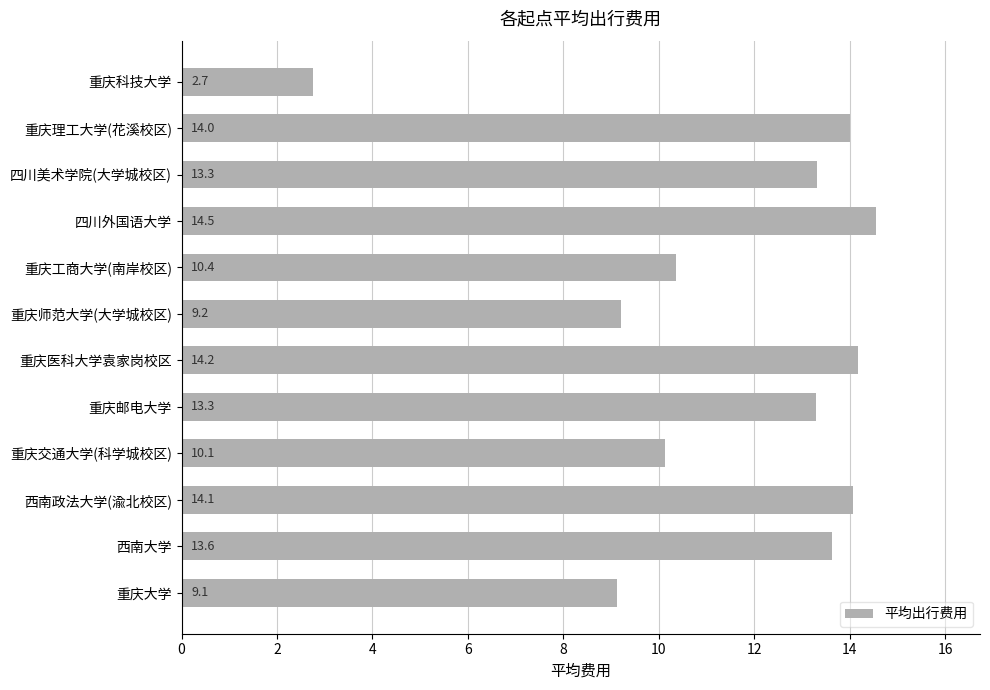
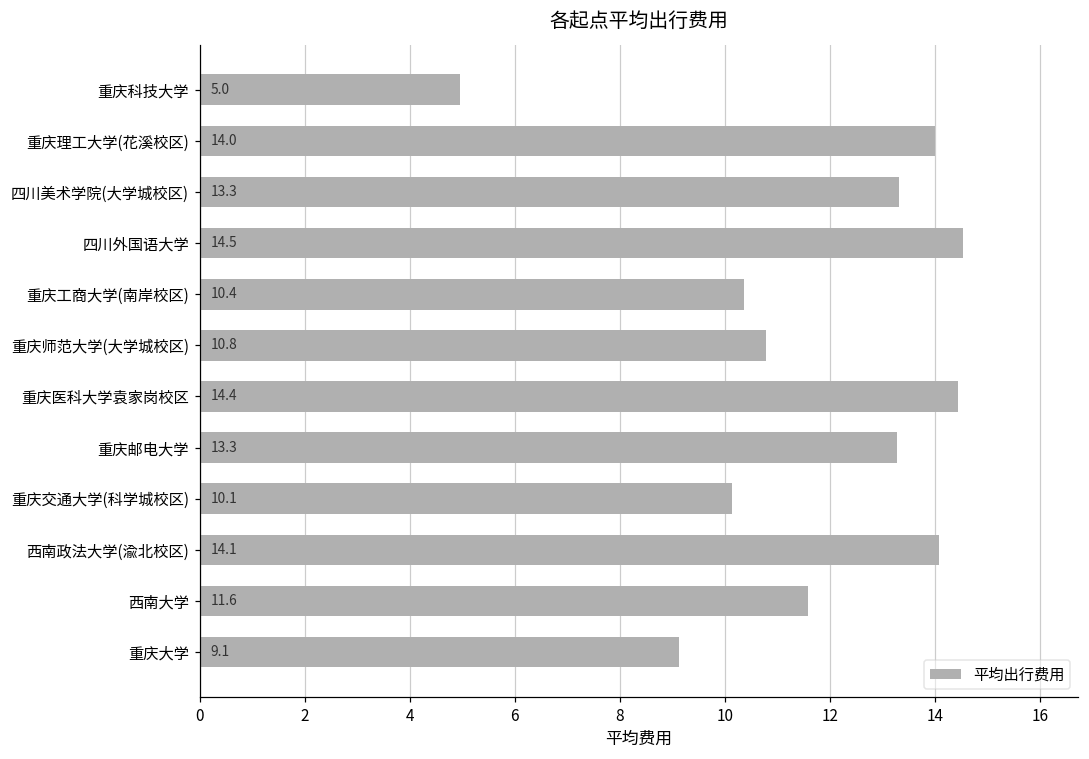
  {
-   "重庆科技大学": 2.7,
+   "重庆科技大学": 5.0,
    "重庆理工大学(花溪校区)": 14.0,
    "四川美术学院(大学城校区)": 13.3,
    "四川外国语大学": 14.5,
    "重庆工商大学(南岸校区)": 10.4,
-   "重庆师范大学(大学城校区)": 9.2,
-   "重庆医科大学袁家岗校区": 14.2,
+   "重庆师范大学(大学城校区)": 10.8,
+   "重庆医科大学袁家岗校区": 14.4,
    "重庆邮电大学": 13.3,
    "重庆交通大学(科学城校区)": 10.1,
    "西南政法大学(渝北校区)": 14.1,
-   "西南大学": 13.6,
+   "西南大学": 11.6,
    "重庆大学": 9.1
  }
